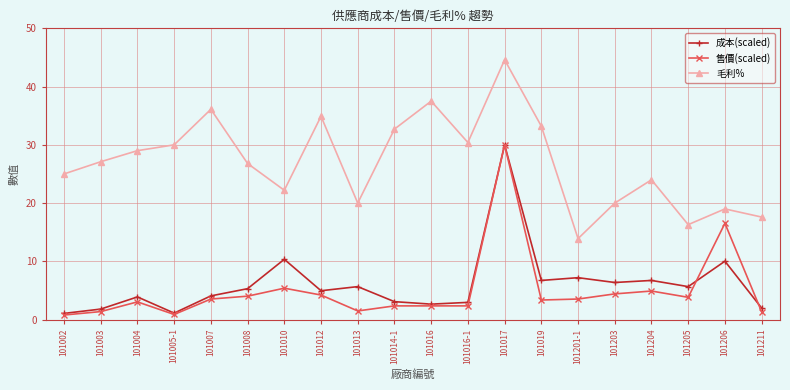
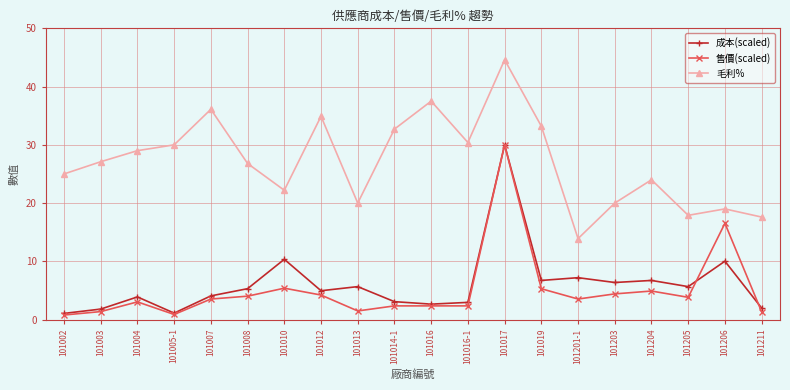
  {
    "成本(scaled)": {
      "101004": 4,
      "101007": 4,
      "101008": 5,
      "101010": 10,
      "101012": 5,
      "101013": 6,
      "101014-1": 3,
      "101016-1": 3,
      "101019": 7,
      "101201-1": 7,
      "101203": 6,
      "101204": 7,
      "101205": 6,
      "101206": 10,
      "101211": 2
    },
    "售價(scaled)": {
      "101004": 3,
      "101007": 4,
      "101008": 4,
      "101010": 5,
      "101012": 4,
      "101013": 1,
      "101014-1": 2,
      "101016-1": 2,
-     "101019": 3,
+     "101019": 5,
      "101201-1": 4,
      "101203": 4,
      "101204": 5,
      "101205": 4,
      "101206": 17,
      "101211": 1
    },
    "毛利%": {
      "101002": 25,
      "101003": 27,
      "101004": 29,
      "101005-1": 30,
      "101007": 36,
      "101008": 27,
      "101010": 22,
      "101012": 35,
      "101013": 20,
      "101014-1": 33,
      "101016": 38,
      "101016-1": 30,
      "101017": 45,
      "101019": 33,
      "101201-1": 14,
      "101203": 20,
      "101204": 24,
-     "101205": 16,
+     "101205": 18,
      "101206": 19,
      "101211": 18
    }
  }
